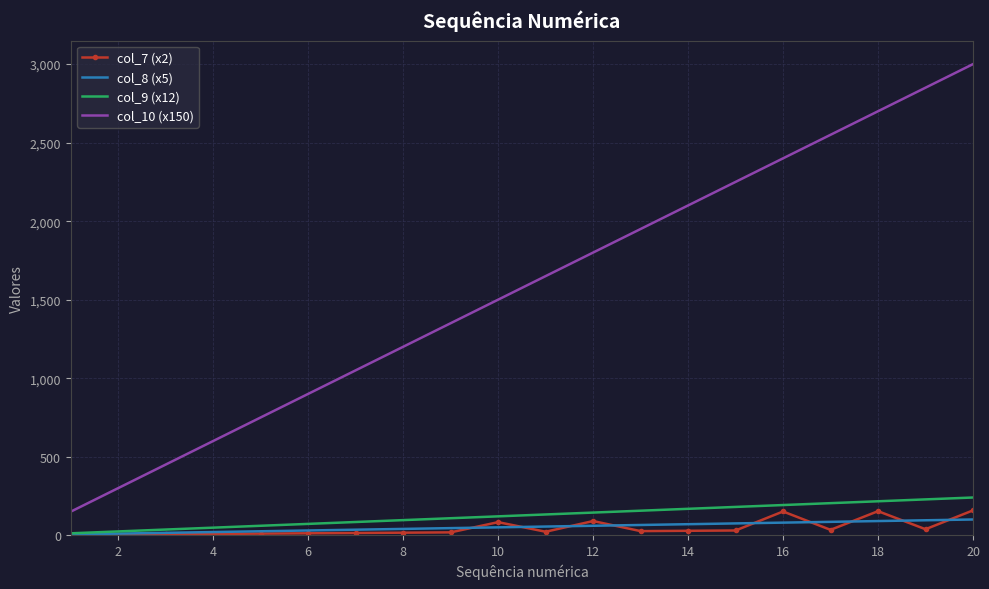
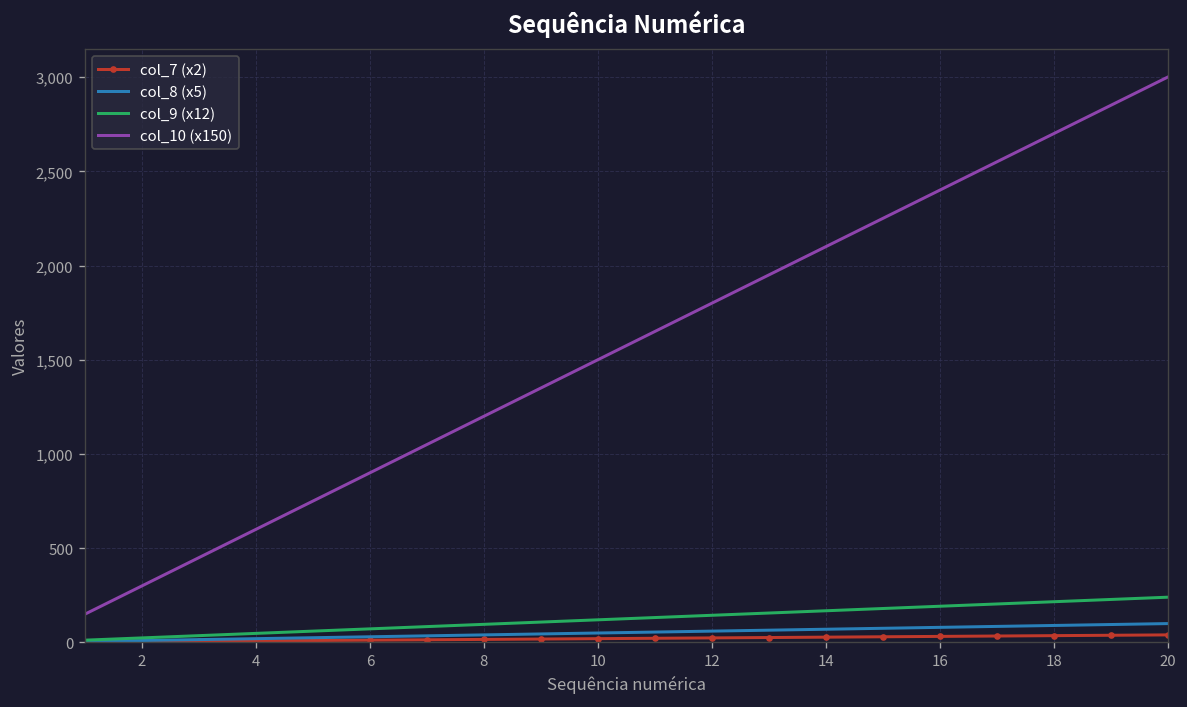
  {
    "col_7 (x2)": {
      "6": "10",
      "8": "20",
-     "10": "80",
-     "12": "90",
+     "10": "20",
+     "12": "20",
      "14": "30",
-     "16": "150",
-     "18": "150",
-     "20": "160"
+     "16": "30",
+     "18": "40",
+     "20": "40"
    },
    "col_8 (x5)": {
      "6": "30",
      "8": "40",
      "10": "50",
      "12": "60",
      "14": "70",
      "16": "80",
      "18": "90",
      "20": "100"
    },
    "col_9 (x12)": {
      "4": "50",
      "6": "70",
      "8": "100",
      "10": "120",
      "12": "140",
      "14": "170",
      "16": "190",
      "18": "220",
      "20": "240"
    },
    "col_10 (x150)": {
      "2": "300",
      "4": "600",
      "6": "900",
      "8": "1,200",
      "10": "1,500",
      "12": "1,800",
      "14": "2,100",
      "16": "2,400",
      "18": "2,700",
      "20": "3,000"
    }
  }
